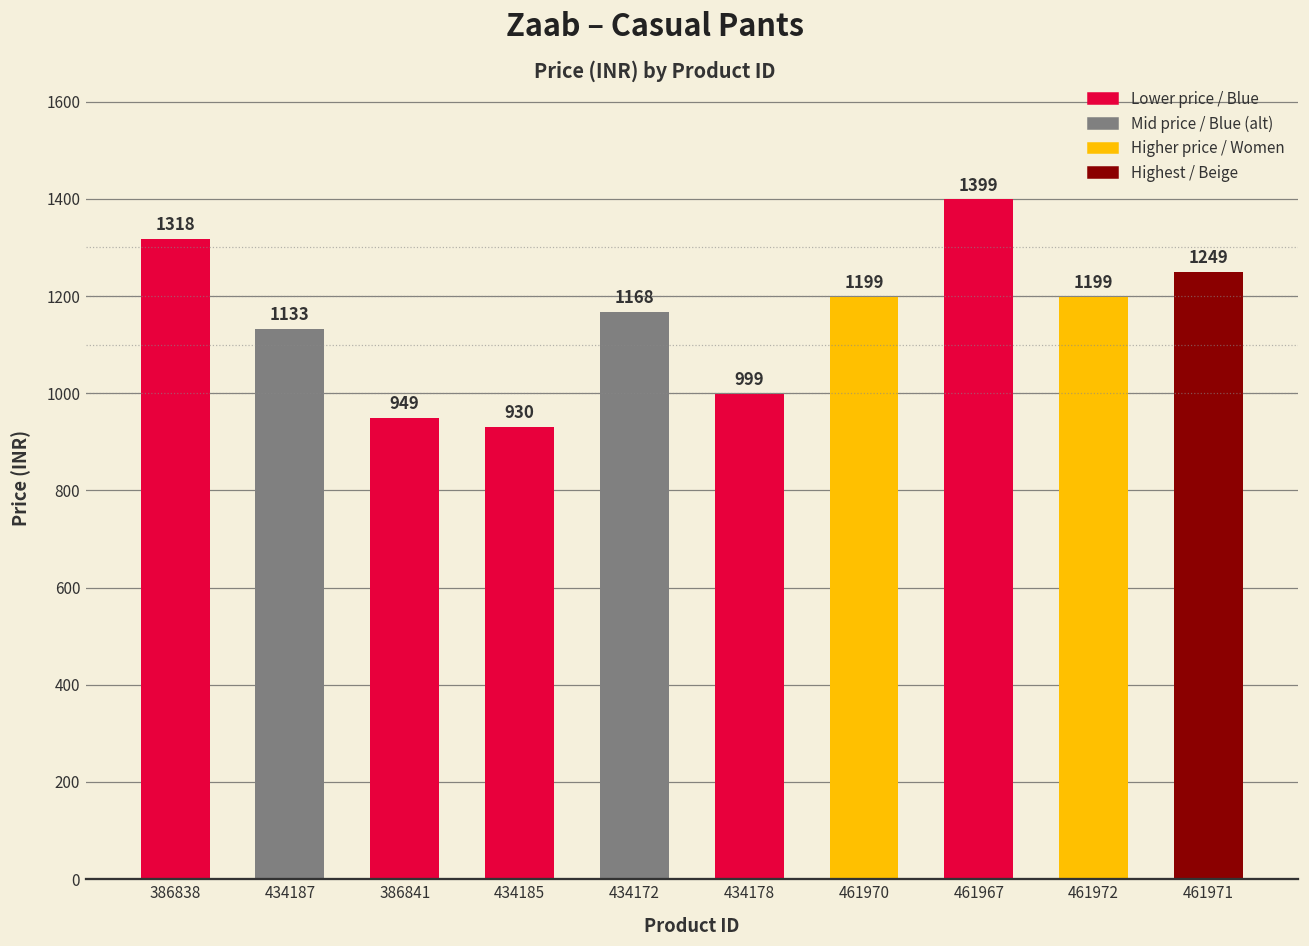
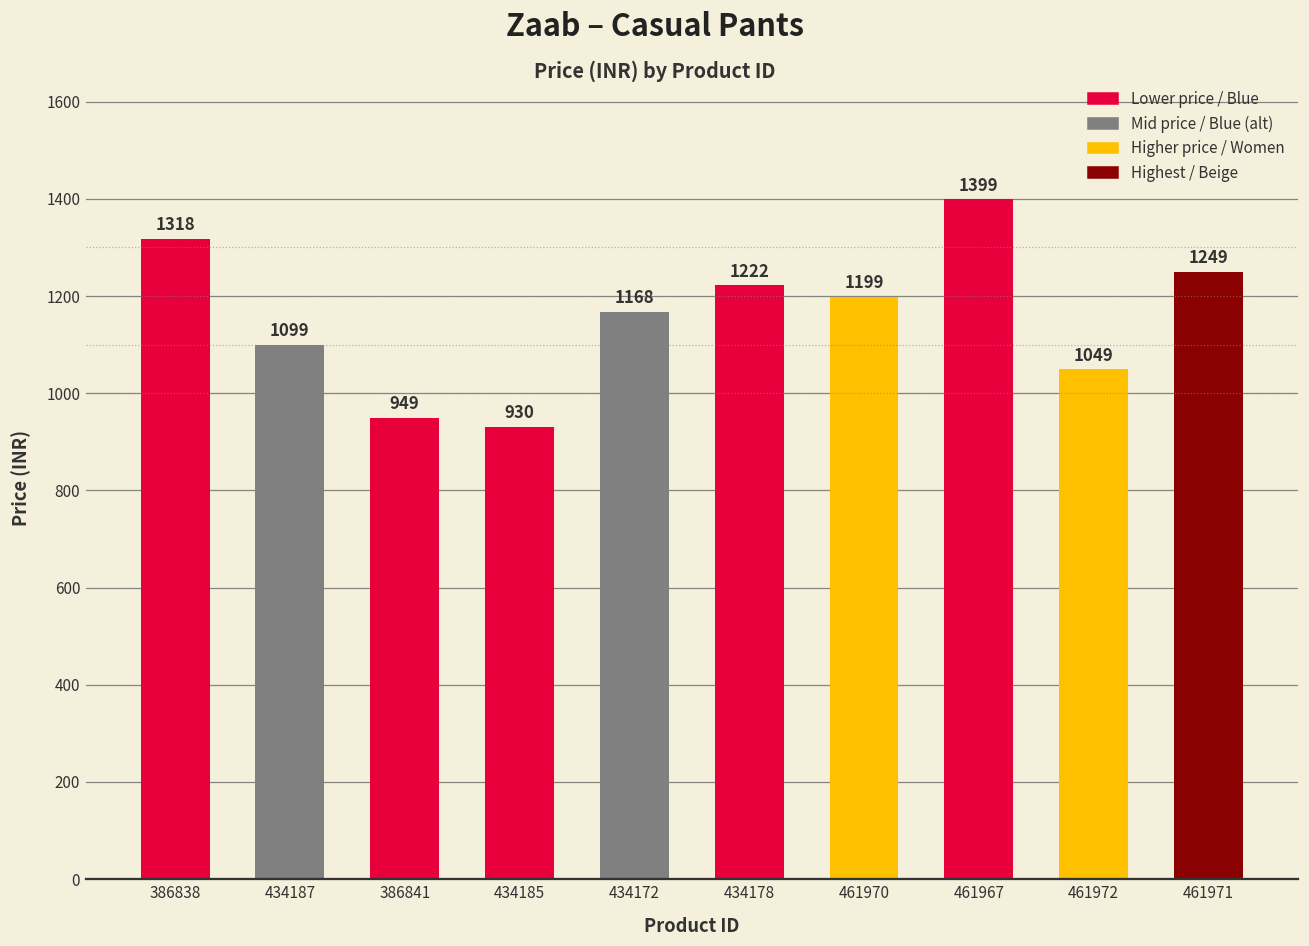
  {
    "386838": 1318,
-   "434187": 1133,
+   "434187": 1099,
    "386841": 949,
    "434185": 930,
    "434172": 1168,
-   "434178": 999,
+   "434178": 1222,
    "461970": 1199,
    "461967": 1399,
-   "461972": 1199,
+   "461972": 1049,
    "461971": 1249
  }
